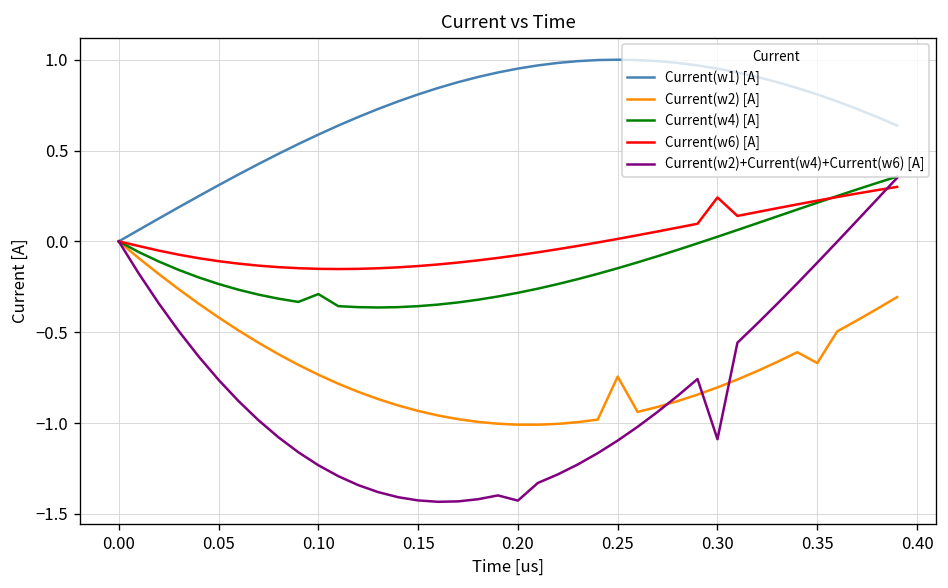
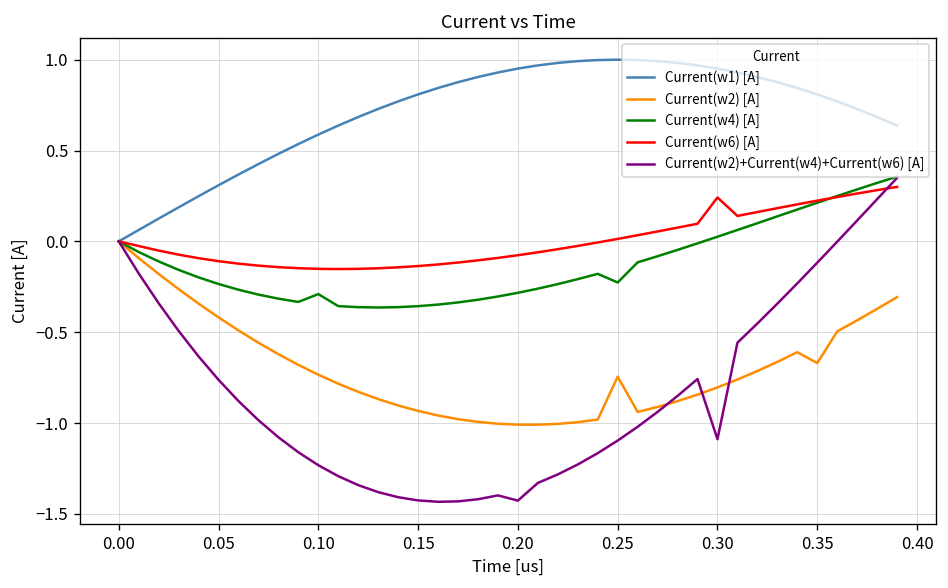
  {
    "Current(w1) [A]": {
      "0.05": 0.31,
      "0.10": 0.59,
      "0.15": 0.81,
      "0.20": 0.95,
      "0.25": 1.00
    },
    "Current(w2) [A]": {
      "0.05": -0.42,
      "0.10": -0.73,
      "0.15": -0.93,
      "0.20": -1.01,
      "0.25": -0.74,
      "0.30": -0.80,
      "0.35": -0.67
    },
    "Current(w4) [A]": {
      "0.05": -0.23,
      "0.10": -0.29,
      "0.15": -0.36,
      "0.20": -0.28,
-     "0.25": -0.15,
+     "0.25": -0.23,
      "0.30": 0.03
    },
    "Current(w6) [A]": {
      "0.05": -0.11,
      "0.10": -0.15,
      "0.15": -0.14,
      "0.20": -0.08,
      "0.25": 0.01,
      "0.30": 0.24
    },
    "Current(w2)+Current(w4)+Current(w6) [A]": {
      "0.05": -0.76,
      "0.10": -1.23,
      "0.15": -1.43,
      "0.20": -1.43,
      "0.25": -1.10,
      "0.30": -1.09,
      "0.35": -0.12
    }
  }
